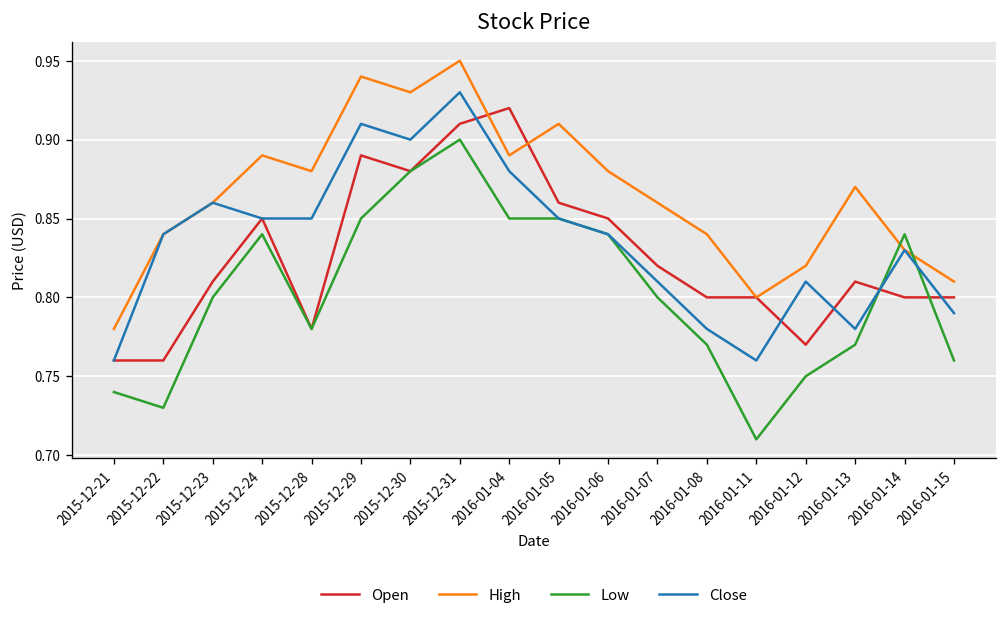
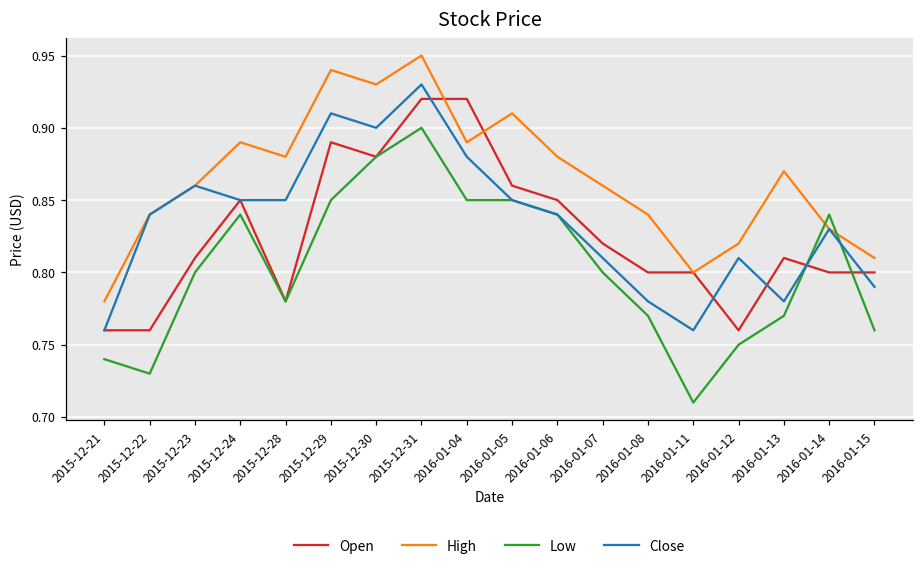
  {
    "Open": {
      "2015-12-22": 0.76,
      "2015-12-23": 0.81,
      "2015-12-29": 0.89,
-     "2015-12-31": 0.91,
+     "2015-12-31": 0.92,
      "2016-01-04": 0.92,
      "2016-01-05": 0.86,
      "2016-01-06": 0.85,
      "2016-01-07": 0.82,
      "2016-01-08": 0.80,
-     "2016-01-12": 0.77,
+     "2016-01-12": 0.76,
      "2016-01-13": 0.81,
      "2016-01-14": 0.80,
      "2016-01-15": 0.80
    },
    "High": {
      "2015-12-21": 0.78,
      "2015-12-24": 0.89,
      "2015-12-28": 0.88,
      "2015-12-29": 0.94,
      "2015-12-30": 0.93,
      "2015-12-31": 0.95,
      "2016-01-04": 0.89,
      "2016-01-05": 0.91,
      "2016-01-06": 0.88,
      "2016-01-07": 0.86,
      "2016-01-08": 0.84,
      "2016-01-12": 0.82,
      "2016-01-13": 0.87,
      "2016-01-15": 0.81
    },
    "Low": {
      "2015-12-21": 0.74,
      "2015-12-22": 0.73,
      "2015-12-23": 0.80,
      "2015-12-24": 0.84,
      "2015-12-29": 0.85,
      "2015-12-31": 0.90,
      "2016-01-04": 0.85,
      "2016-01-07": 0.80,
      "2016-01-08": 0.77,
      "2016-01-11": 0.71,
      "2016-01-12": 0.75,
      "2016-01-13": 0.77,
      "2016-01-14": 0.84,
      "2016-01-15": 0.76
    },
    "Close": {
      "2015-12-28": 0.85,
      "2015-12-29": 0.91,
      "2015-12-30": 0.90,
      "2015-12-31": 0.93,
      "2016-01-04": 0.88,
      "2016-01-07": 0.81,
      "2016-01-08": 0.78,
      "2016-01-11": 0.76,
      "2016-01-12": 0.81,
      "2016-01-13": 0.78,
      "2016-01-15": 0.79
    }
  }
